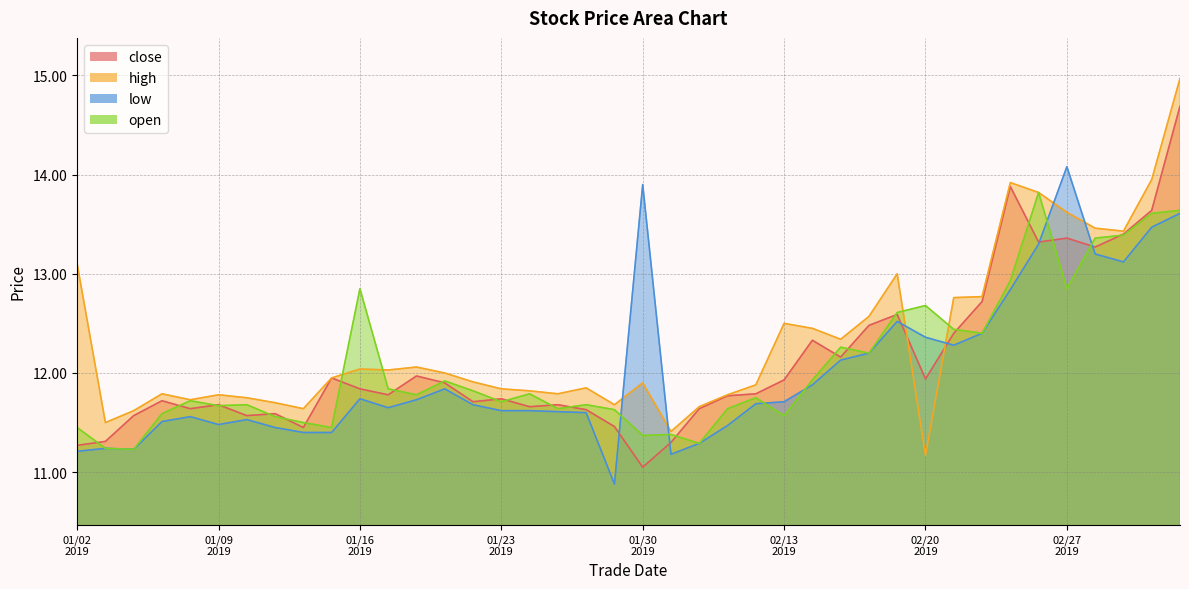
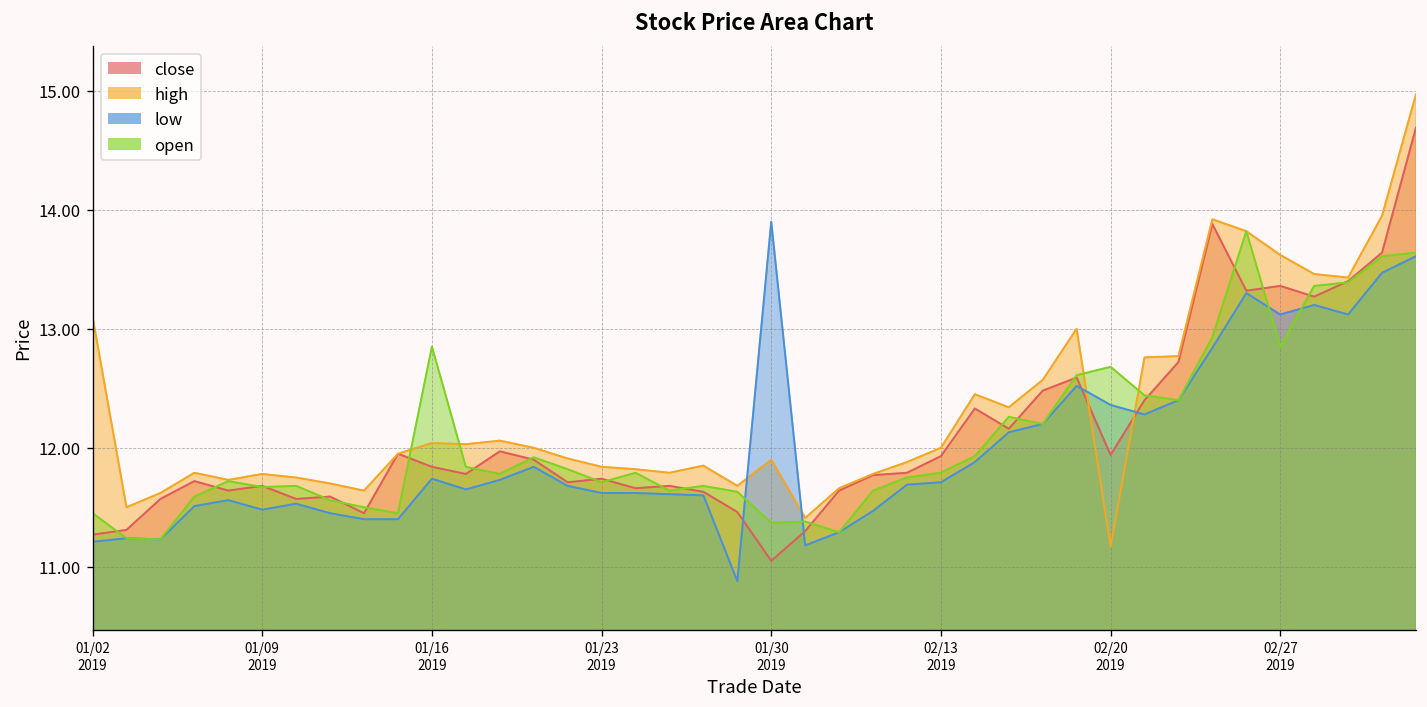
  {
    "close": {
      "01/02 2019": 11.3,
      "01/16 2019": 11.8,
      "01/23 2019": 11.7,
      "01/30 2019": 11.1,
      "02/13 2019": 11.9,
      "02/20 2019": 11.9,
      "02/27 2019": 13.4
    },
    "high": {
      "01/02 2019": 13.1,
      "01/09 2019": 11.8,
      "01/16 2019": 12.0,
      "01/23 2019": 11.8,
      "01/30 2019": 11.9,
-     "02/13 2019": 12.5,
+     "02/13 2019": 12.0,
      "02/20 2019": 11.2,
      "02/27 2019": 13.6
    },
    "low": {
      "01/02 2019": 11.2,
      "01/09 2019": 11.5,
      "01/16 2019": 11.7,
      "01/23 2019": 11.6,
      "01/30 2019": 13.9,
      "02/13 2019": 11.7,
      "02/20 2019": 12.4,
-     "02/27 2019": 14.1
+     "02/27 2019": 13.1
    },
    "open": {
      "01/02 2019": 11.5,
      "01/16 2019": 12.9,
      "01/23 2019": 11.7,
      "01/30 2019": 11.4,
-     "02/13 2019": 11.6,
+     "02/13 2019": 11.8,
      "02/20 2019": 12.7,
      "02/27 2019": 12.9
    }
  }
